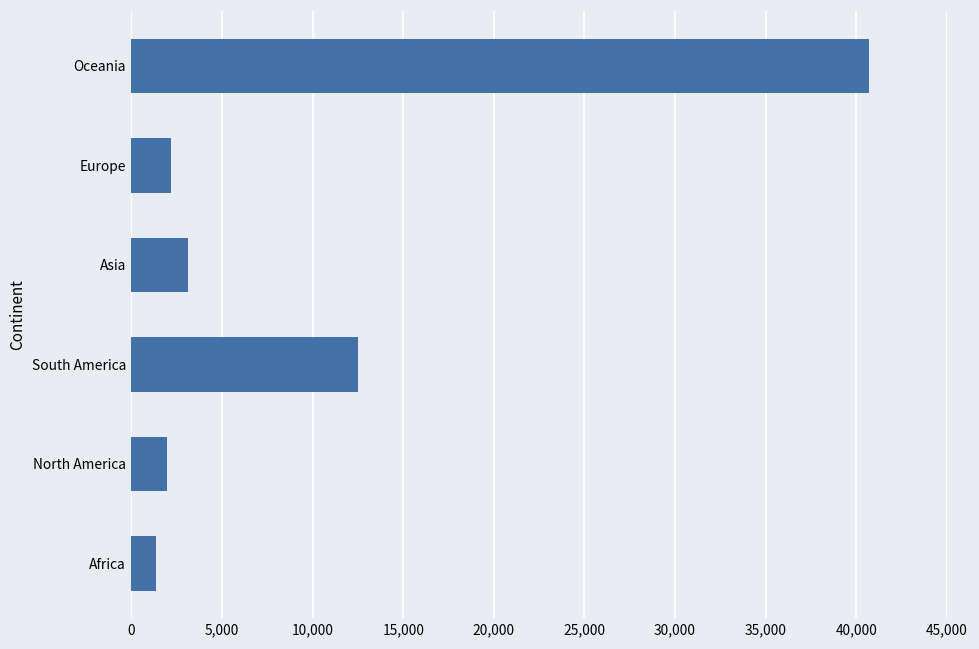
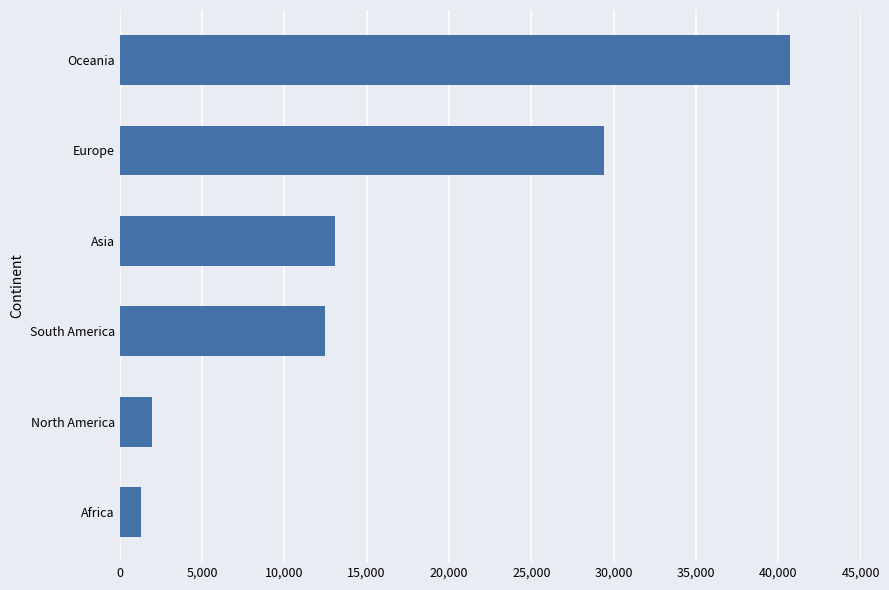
  {
    "Oceania": "40,700",
-   "Europe": "2,200",
-   "Asia": "3,100",
+   "Europe": "29,400",
+   "Asia": "13,100",
    "South America": "12,500",
    "North America": "2,000",
    "Africa": "1,300"
  }
